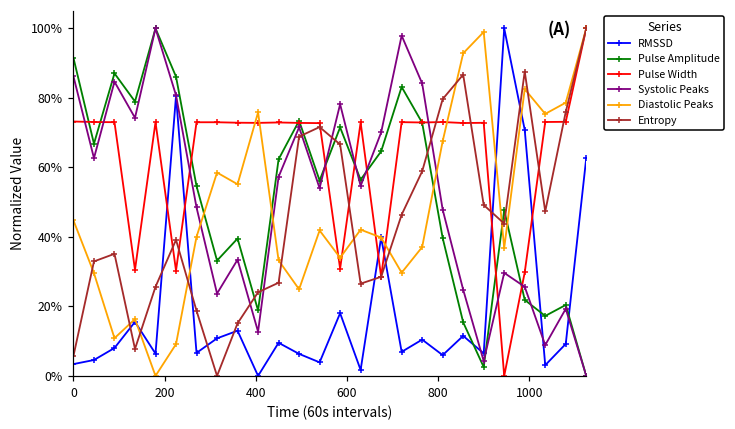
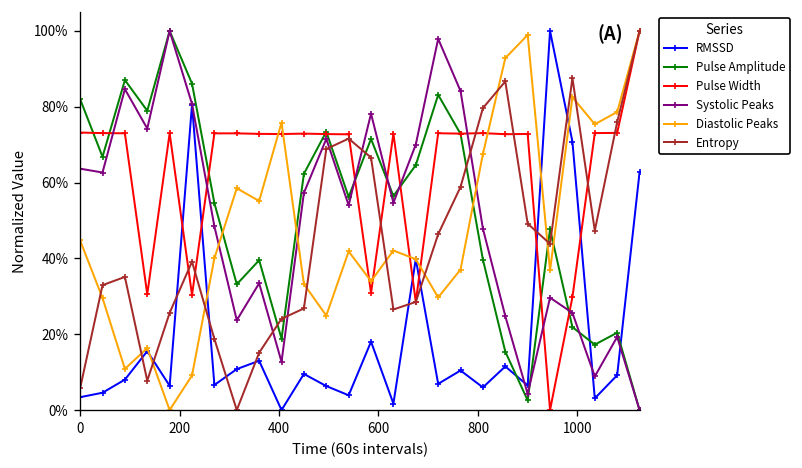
  {
    "RMSSD": {
      "0": "3%"
    },
    "Pulse Amplitude": {
-     "0": "91%"
+     "0": "82%"
    },
    "Pulse Width": {
      "0": "73%"
    },
    "Systolic Peaks": {
-     "0": "86%"
+     "0": "64%"
    },
    "Diastolic Peaks": {
      "0": "45%"
    },
    "Entropy": {
      "0": "6%"
    }
  }
